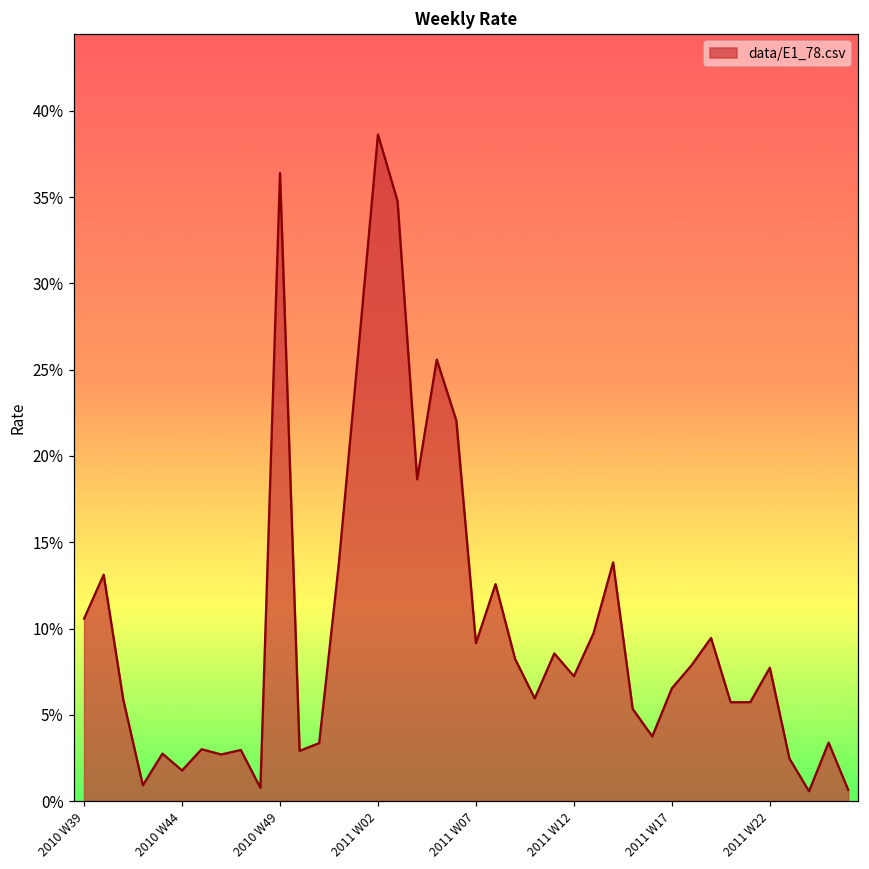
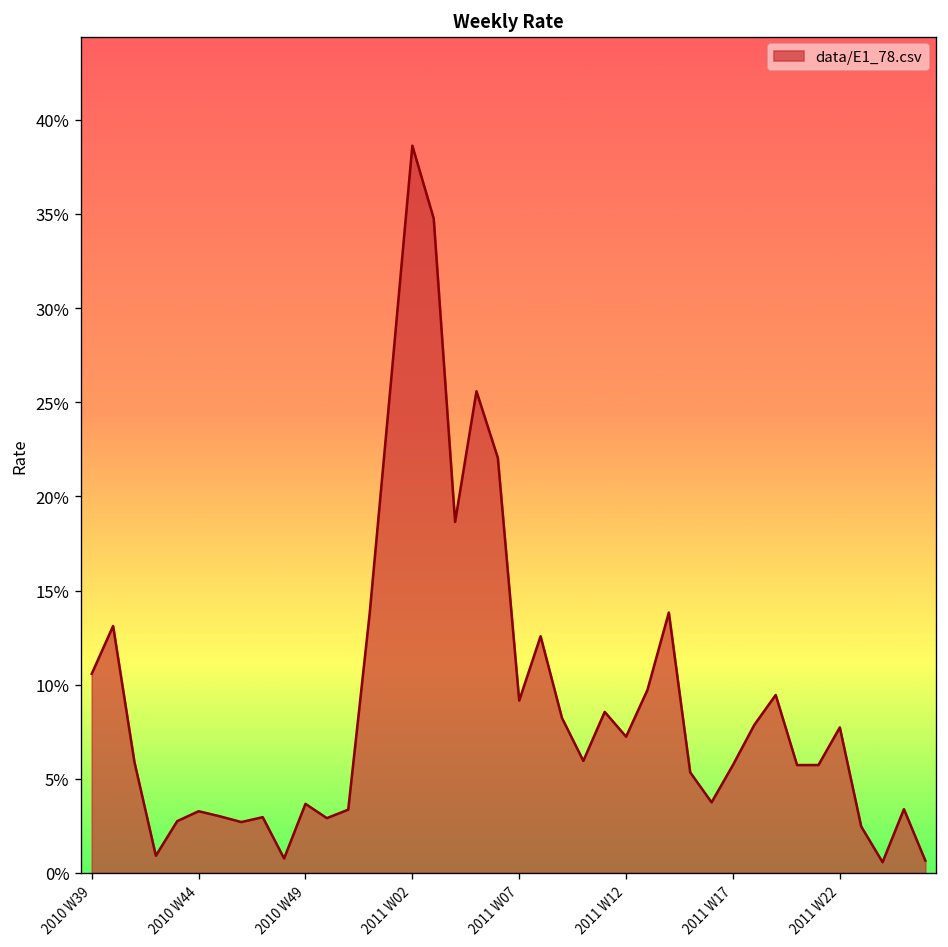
  {
    "2010 W39": "10.6%",
-   "2010 W44": "1.8%",
-   "2010 W49": "36.4%",
+   "2010 W44": "3.3%",
+   "2010 W49": "3.7%",
    "2011 W02": "38.6%",
    "2011 W07": "9.2%",
    "2011 W12": "7.2%",
-   "2011 W17": "6.5%",
+   "2011 W17": "5.7%",
    "2011 W22": "7.7%"
  }
